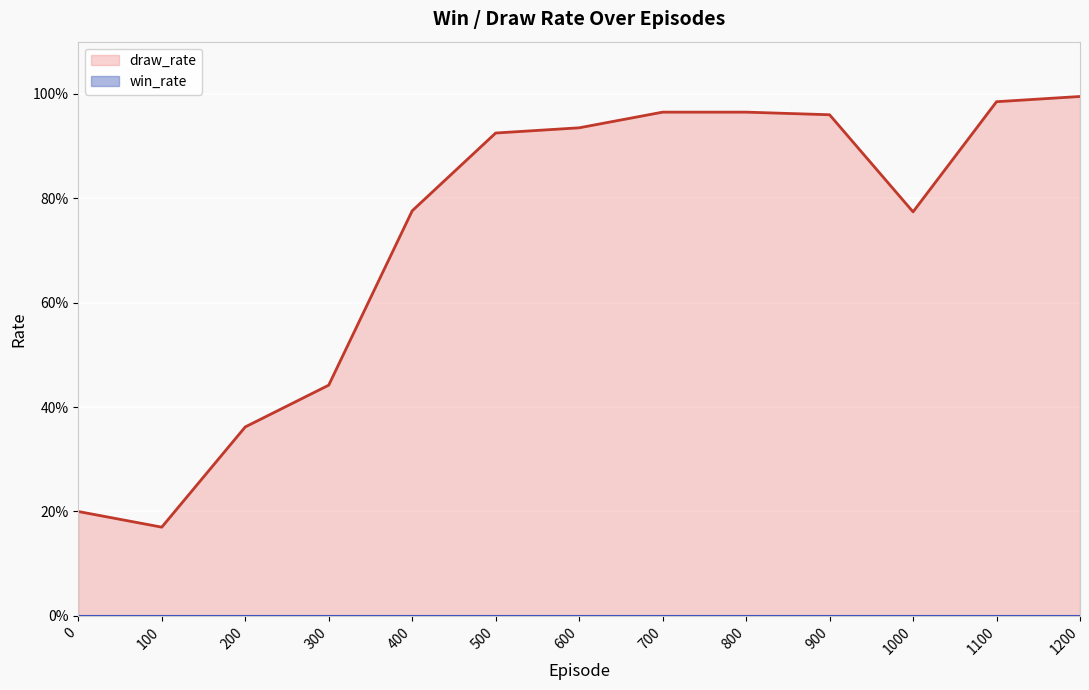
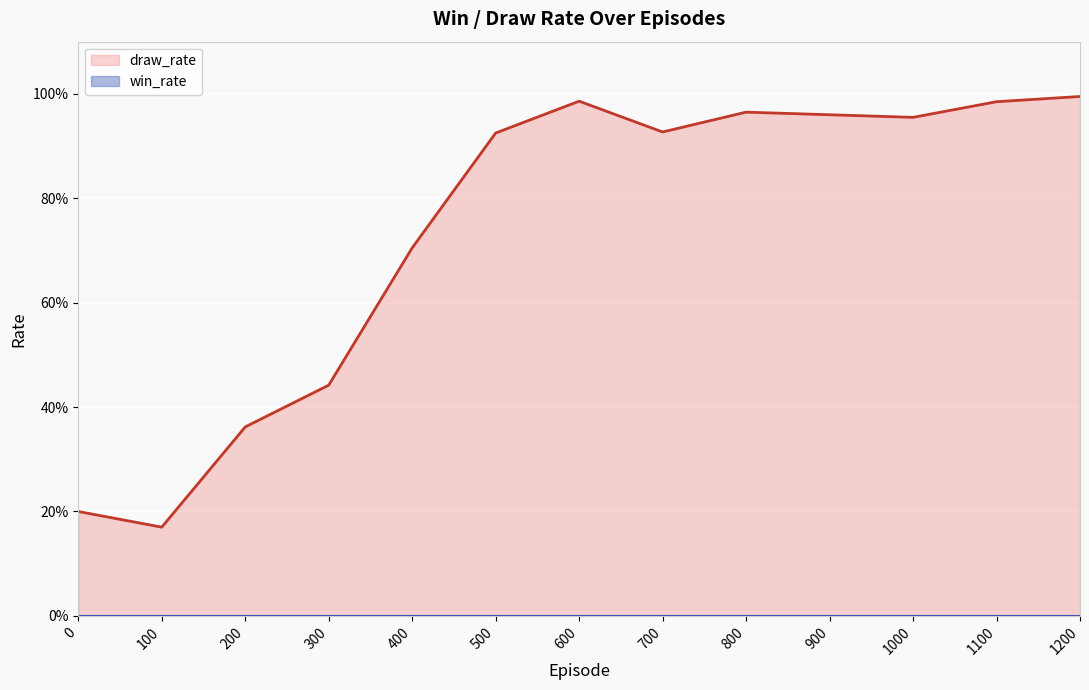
  {
    "draw_rate": {
      "0": "20%",
      "100": "17%",
      "200": "36%",
      "300": "44%",
-     "400": "78%",
+     "400": "71%",
      "500": "93%",
-     "600": "94%",
-     "700": "97%",
+     "600": "99%",
+     "700": "93%",
      "800": "97%",
      "900": "96%",
-     "1000": "77%",
+     "1000": "96%",
      "1100": "99%",
      "1200": "100%"
    },
    "win_rate": {
      "0": "0%",
      "100": "0%",
      "200": "0%",
      "300": "0%",
      "400": "0%",
      "500": "0%",
      "600": "0%",
      "700": "0%",
      "800": "0%",
      "900": "0%",
      "1000": "0%",
      "1100": "0%",
      "1200": "0%"
    }
  }
